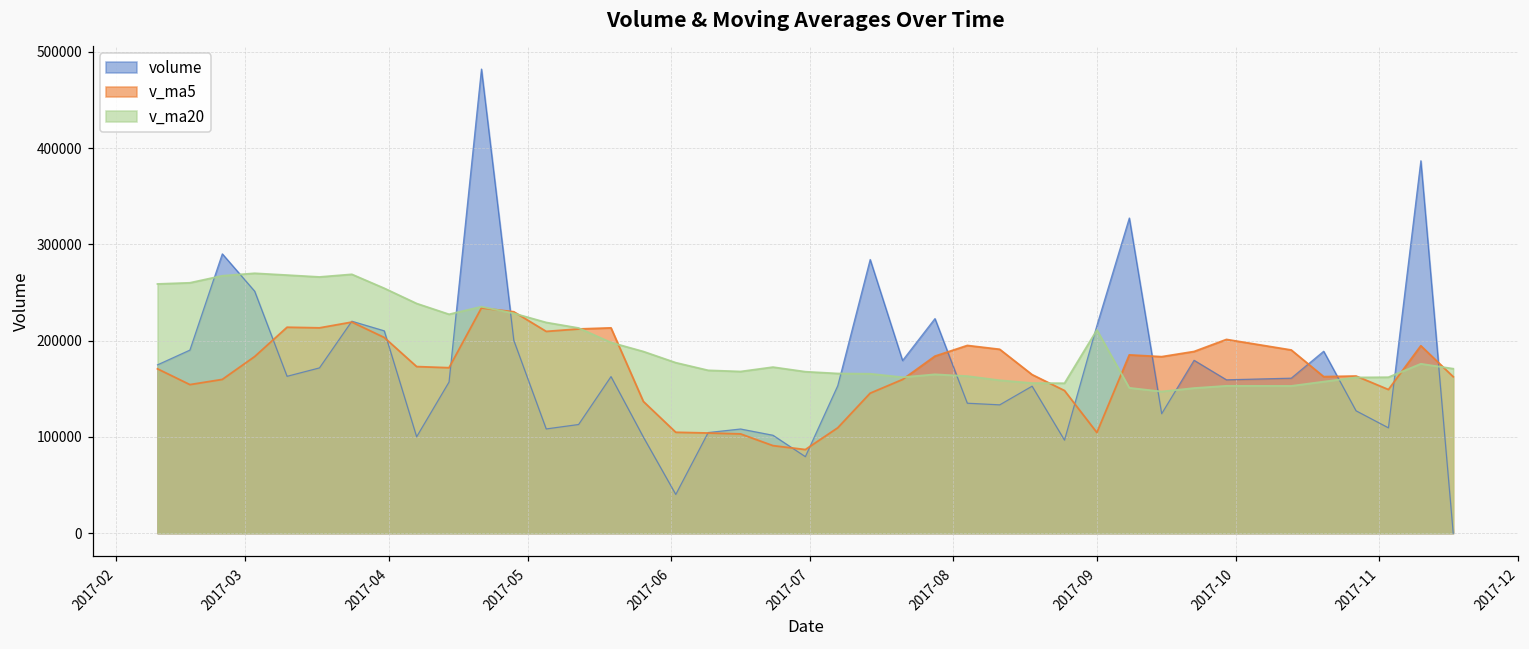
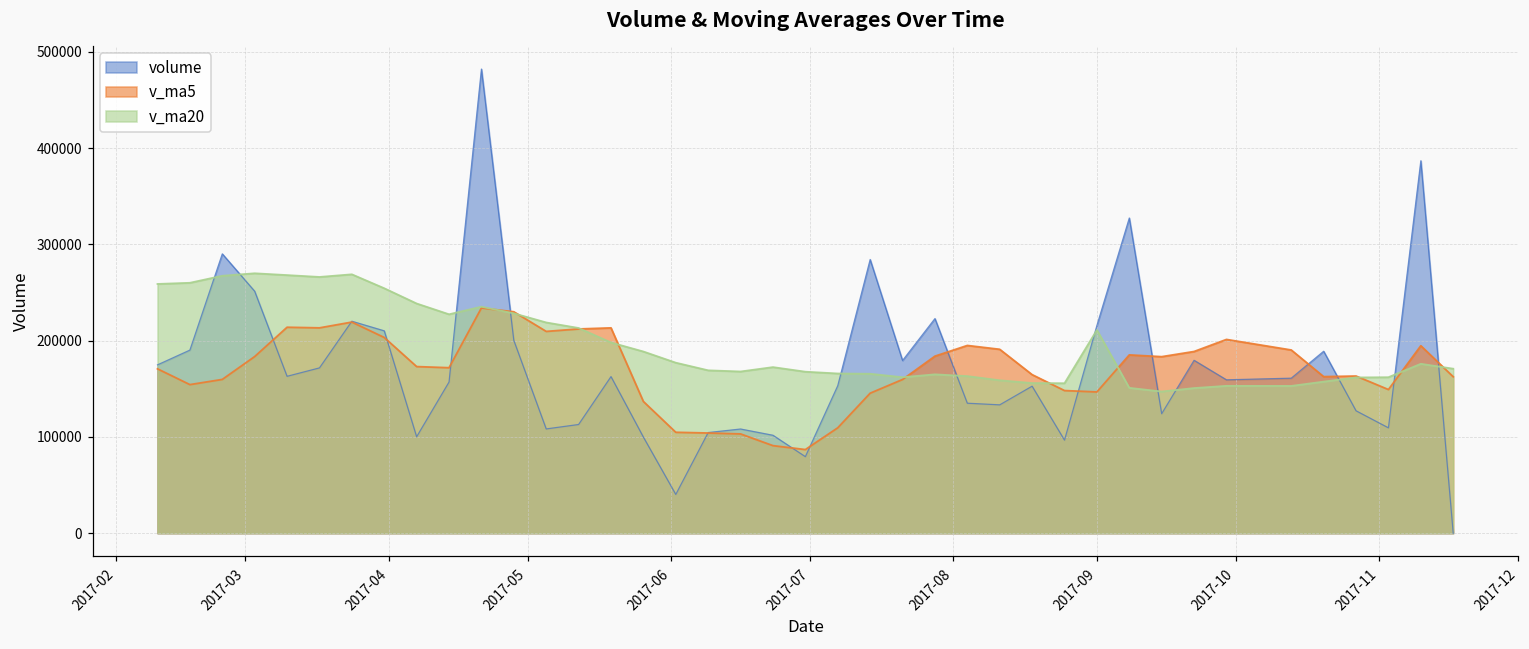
  {
    "volume": {
      "2017-09": 220000
    },
    "v_ma5": {
-     "2017-09": 100000
+     "2017-09": 150000
    },
    "v_ma20": {
      "2017-09": 210000
    }
  }
